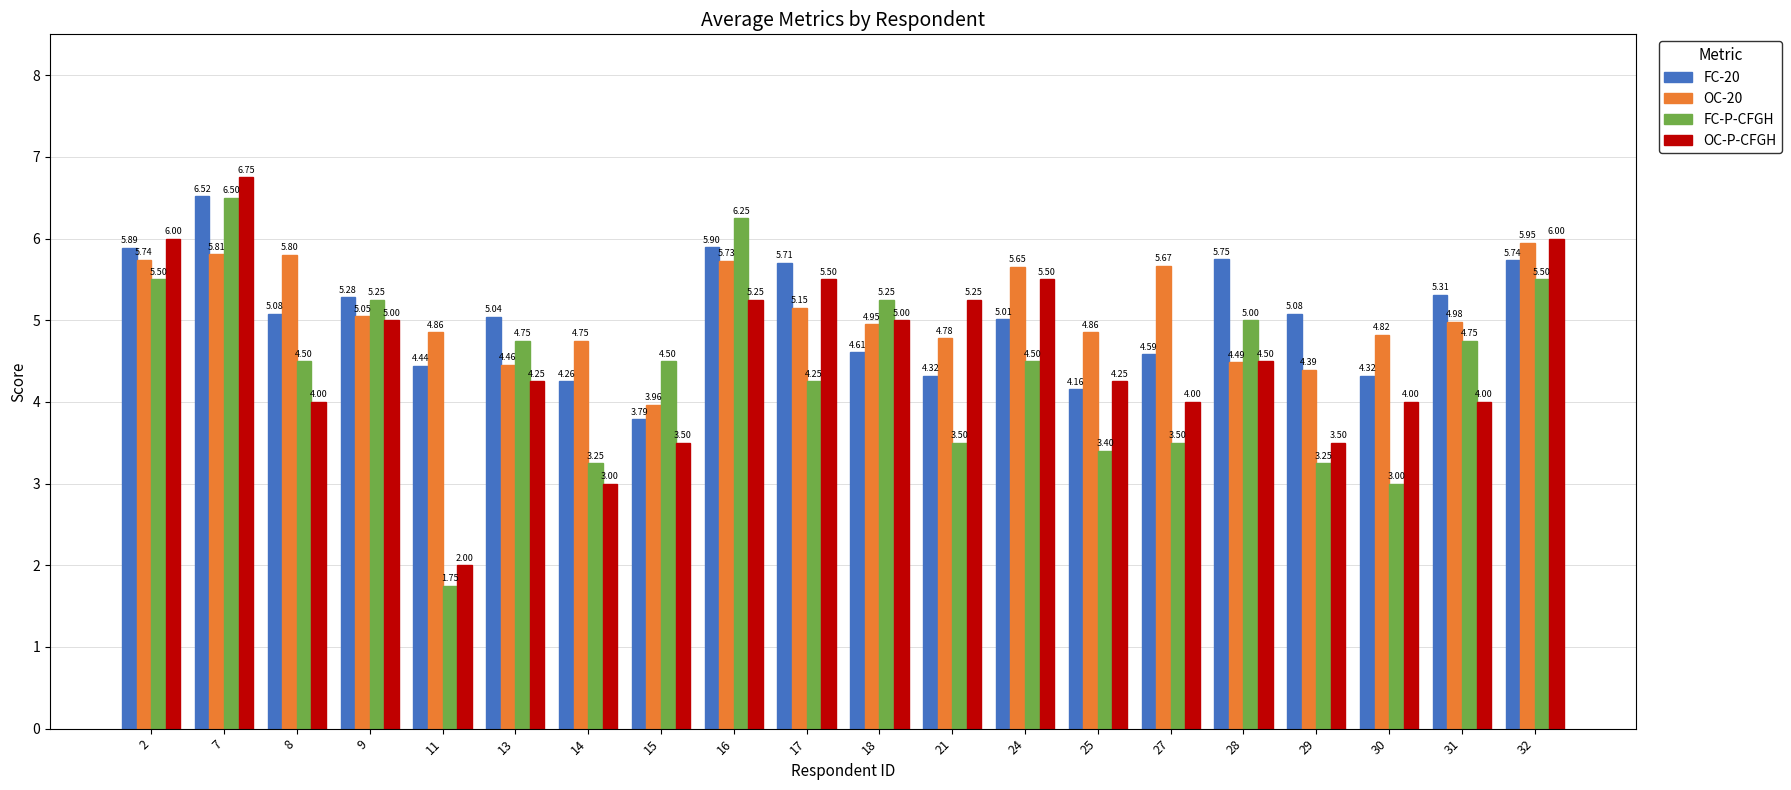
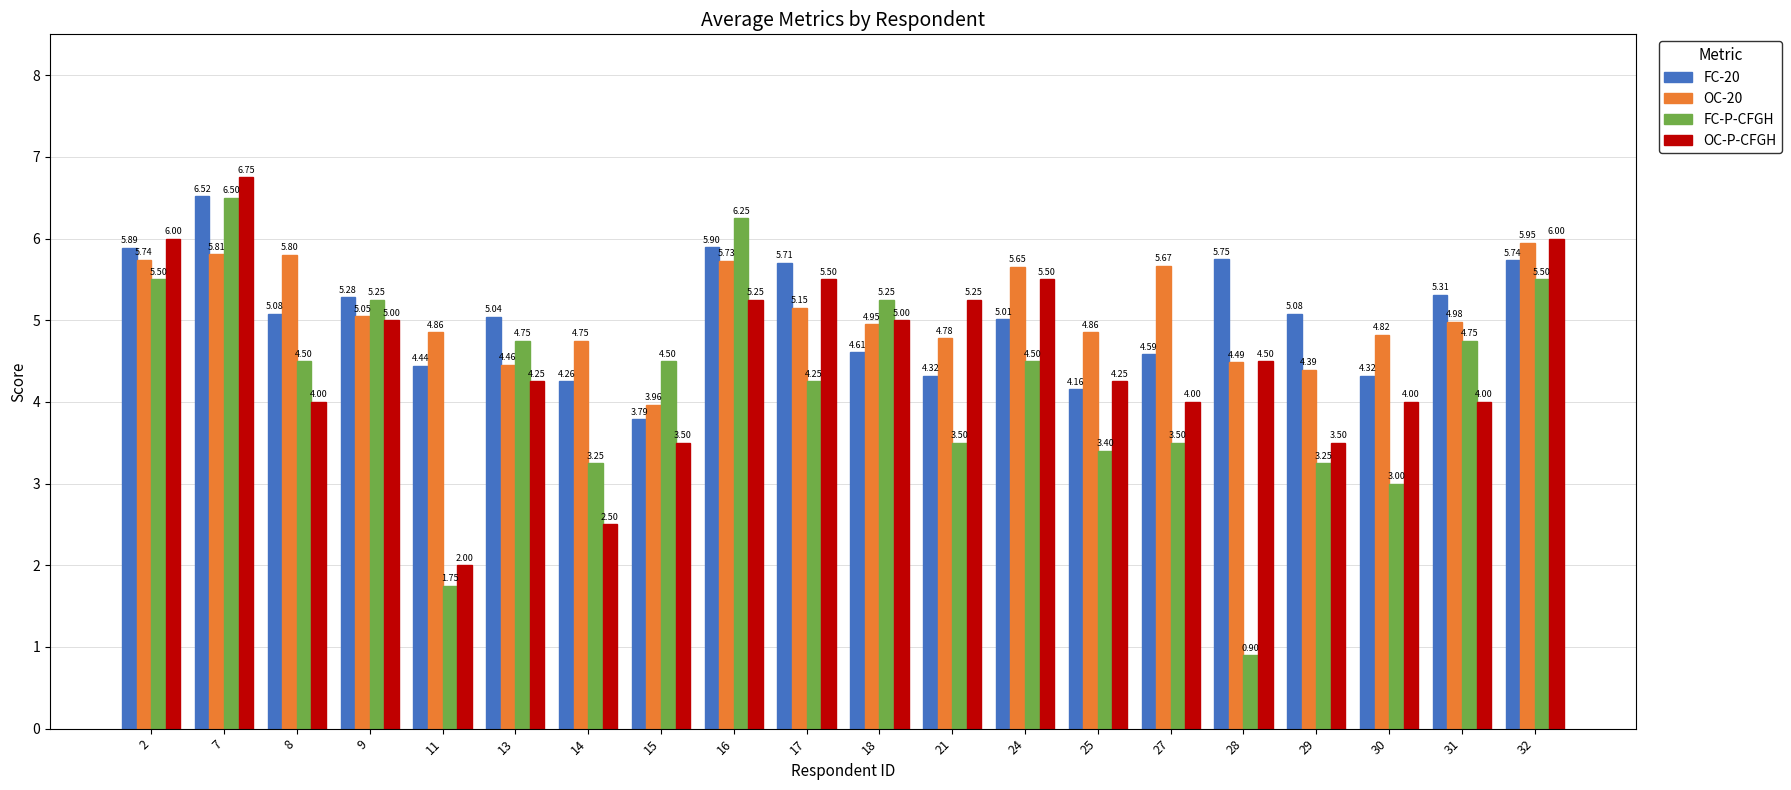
  {
    "FC-20": {
      "2": 5.89,
      "7": 6.52,
      "8": 5.08,
      "9": 5.28,
      "11": 4.44,
      "13": 5.04,
      "14": 4.26,
      "15": 3.79,
      "16": 5.90,
      "17": 5.71,
      "18": 4.61,
      "21": 4.32,
      "24": 5.01,
      "25": 4.16,
      "27": 4.59,
      "28": 5.75,
      "29": 5.08,
      "30": 4.32,
      "31": 5.31,
      "32": 5.74
    },
    "OC-20": {
      "2": 5.74,
      "7": 5.81,
      "8": 5.80,
      "9": 5.05,
      "11": 4.86,
      "13": 4.46,
      "14": 4.75,
      "15": 3.96,
      "16": 5.73,
      "17": 5.15,
      "18": 4.95,
      "21": 4.78,
      "24": 5.65,
      "25": 4.86,
      "27": 5.67,
      "28": 4.49,
      "29": 4.39,
      "30": 4.82,
      "31": 4.98,
      "32": 5.95
    },
    "FC-P-CFGH": {
      "2": 5.50,
      "7": 6.50,
      "8": 4.50,
      "9": 5.25,
      "11": 1.75,
      "13": 4.75,
      "14": 3.25,
      "15": 4.50,
      "16": 6.25,
      "17": 4.25,
      "18": 5.25,
      "21": 3.50,
      "24": 4.50,
      "25": 3.40,
      "27": 3.50,
-     "28": 5.00,
+     "28": 0.90,
      "29": 3.25,
      "30": 3.00,
      "31": 4.75,
      "32": 5.50
    },
    "OC-P-CFGH": {
      "2": 6.00,
      "7": 6.75,
      "8": 4.00,
      "9": 5.00,
      "11": 2.00,
      "13": 4.25,
-     "14": 3.00,
+     "14": 2.50,
      "15": 3.50,
      "16": 5.25,
      "17": 5.50,
      "18": 5.00,
      "21": 5.25,
      "24": 5.50,
      "25": 4.25,
      "27": 4.00,
      "28": 4.50,
      "29": 3.50,
      "30": 4.00,
      "31": 4.00,
      "32": 6.00
    }
  }
